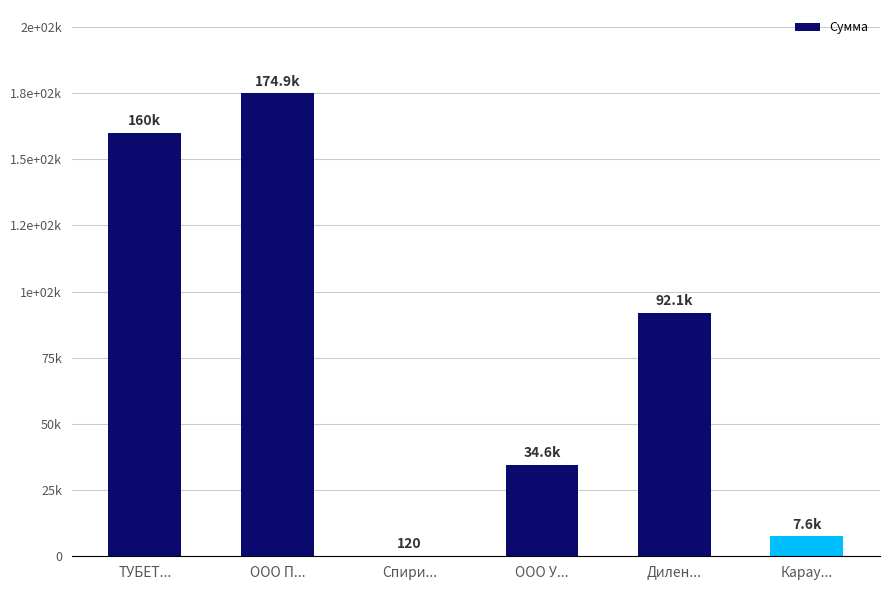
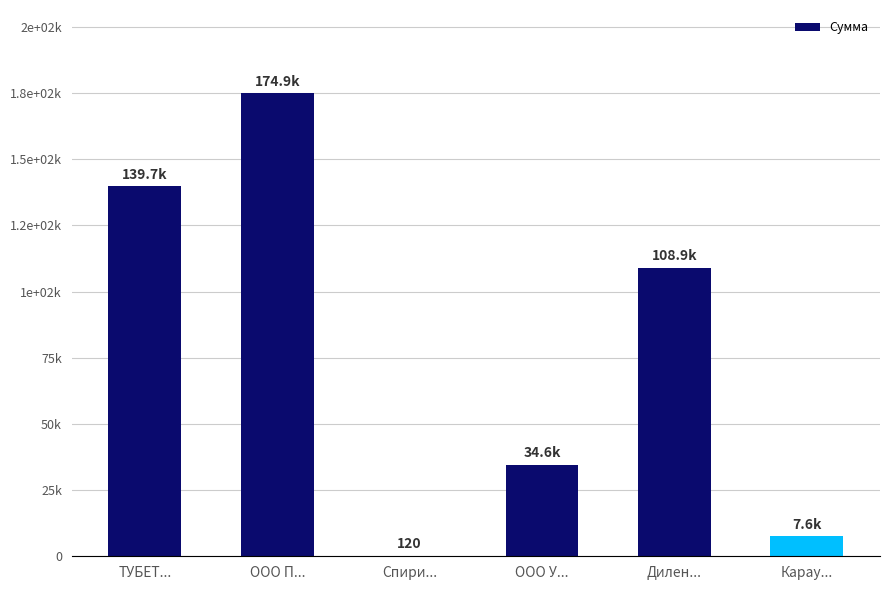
  {
-   "ТУБЕТ...": "160k",
+   "ТУБЕТ...": "139.7k",
    "ООО П...": "174.9k",
    "Спири...": "120",
    "ООО У...": "34.6k",
-   "Дилен...": "92.1k",
+   "Дилен...": "108.9k",
    "Карау...": "7.6k"
  }
